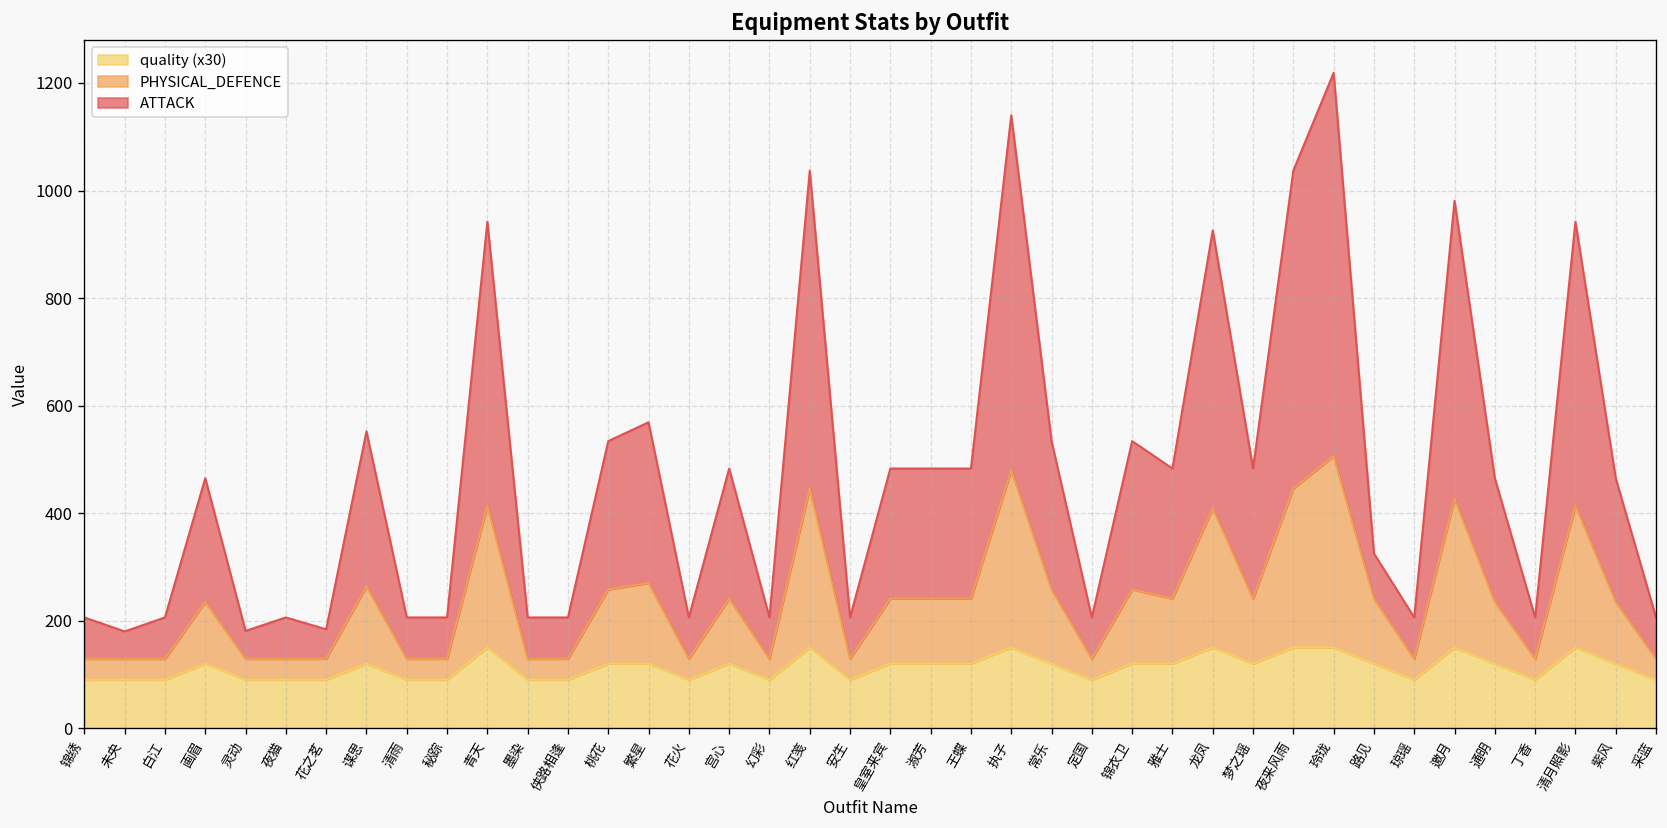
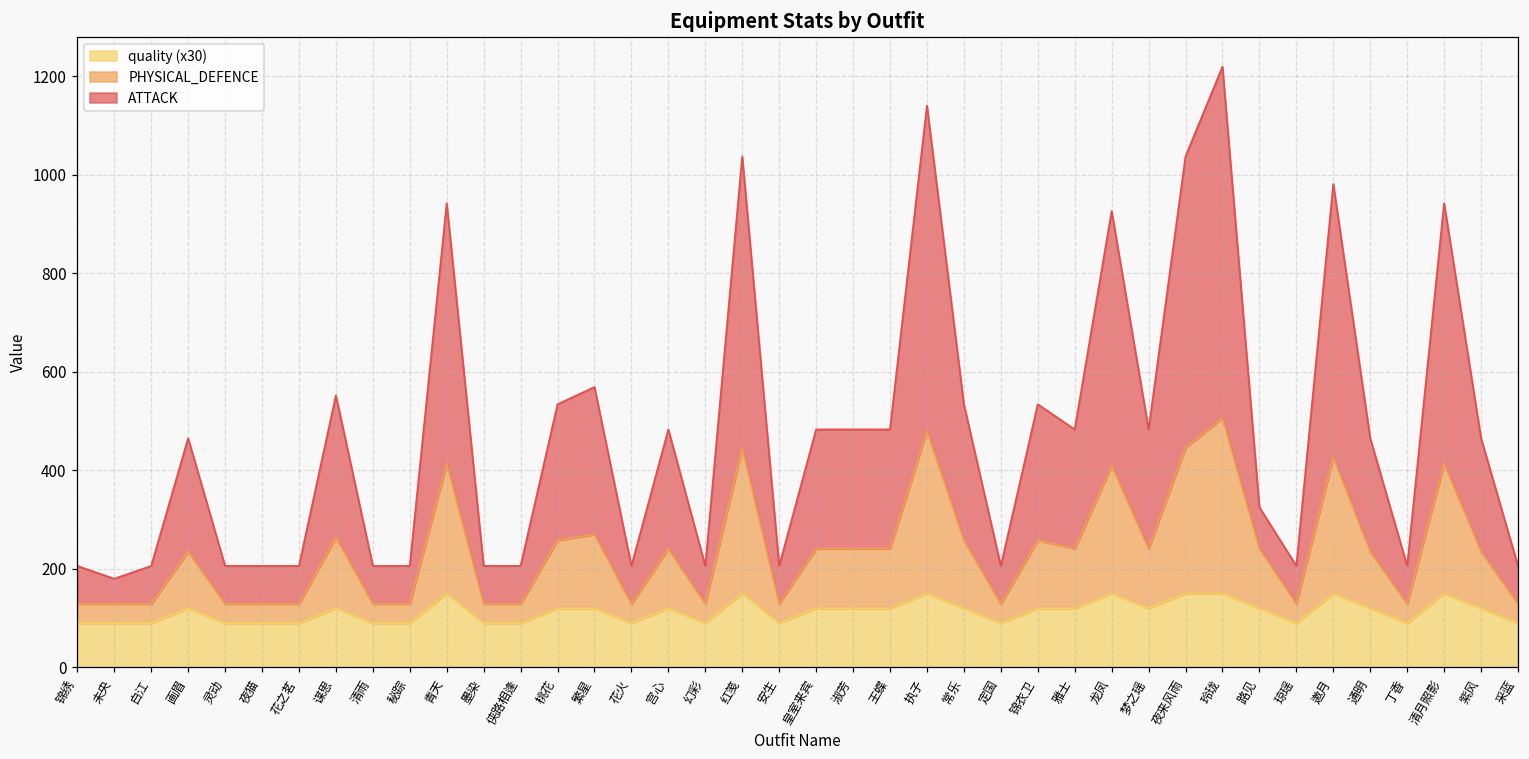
  {
    "ATTACK": {
      "锦绣": 80,
      "未央": 50,
      "白江": 80,
      "画眉": 230,
-     "灵动": 50,
+     "灵动": 80,
      "夜猫": 80,
-     "花之茗": 60,
+     "花之茗": 80,
      "谋思": 290,
      "清雨": 80,
      "秘踪": 80,
      "青天": 530,
      "墨染": 80,
      "侠路相逢": 80,
      "桃花": 280,
      "繁星": 300,
      "花火": 80,
      "宫心": 240,
      "幻彩": 80,
      "红笺": 590,
      "安生": 80,
      "皇室来宾": 240,
      "淑芳": 240,
      "王蝶": 240,
      "执子": 660,
      "常乐": 280,
      "定国": 80,
      "锦衣卫": 280,
      "雅士": 240,
      "龙凤": 520,
      "梦之瑶": 240,
      "夜来风雨": 590,
      "玲珑": 710,
      "路见": 80,
      "琼瑶": 80,
      "邀月": 550,
      "通明": 230,
      "丁香": 80,
      "清月照影": 530,
      "紫风": 230,
      "采蓝": 80
    }
  }
